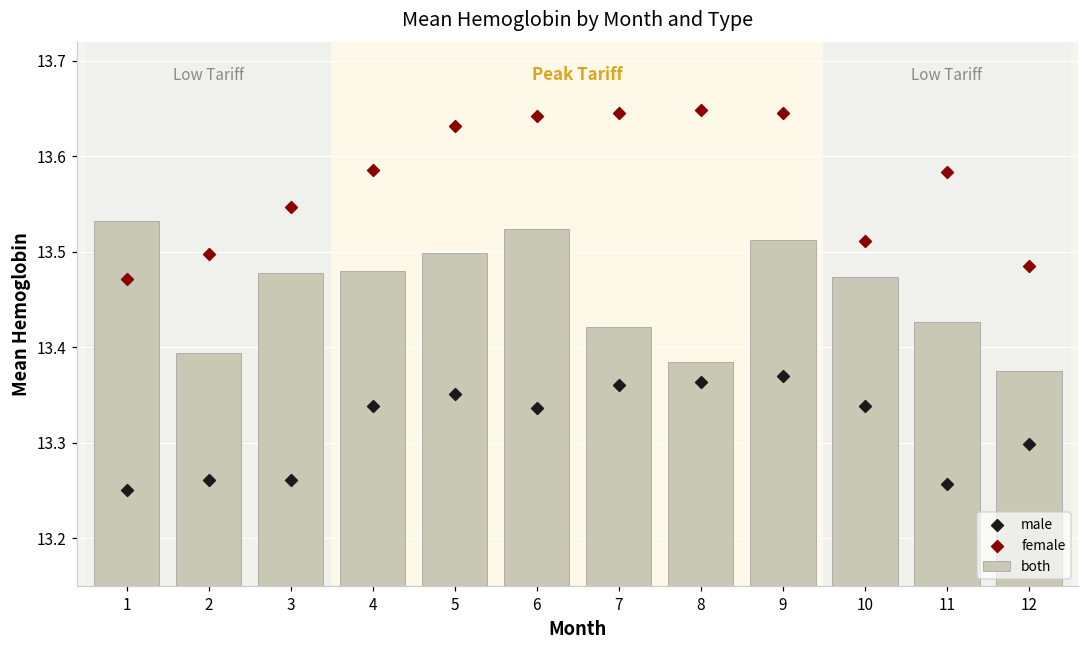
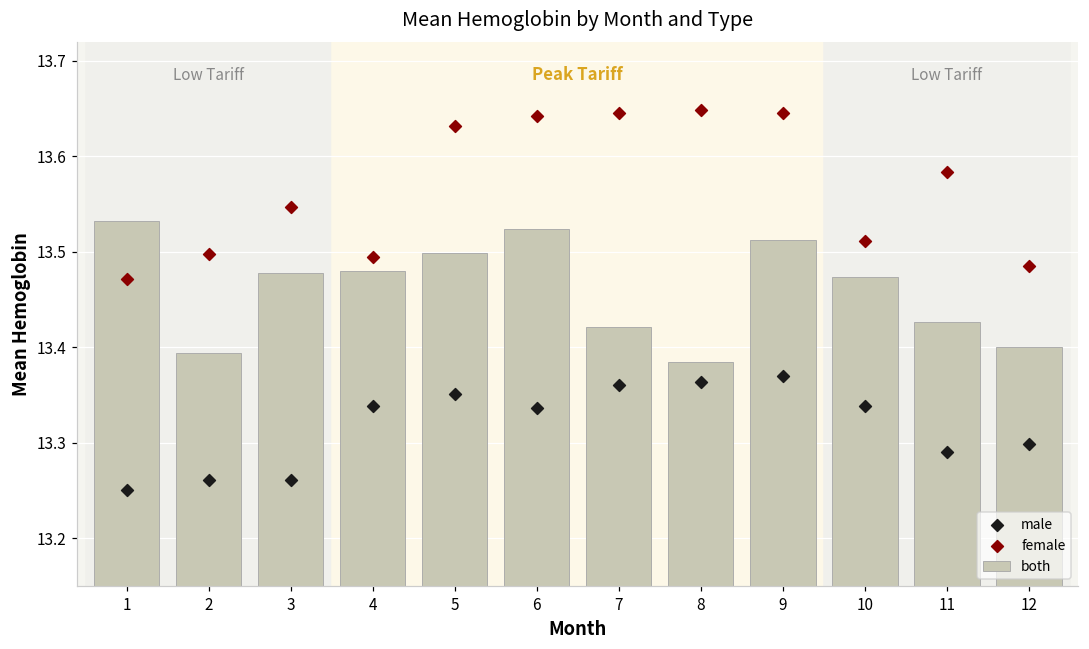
  {
    "both": {
      "1": 13.53,
      "2": 13.39,
      "3": 13.48,
      "4": 13.48,
      "5": 13.50,
      "6": 13.52,
      "7": 13.42,
      "8": 13.39,
      "9": 13.51,
      "10": 13.47,
      "11": 13.43,
-     "12": 13.37
+     "12": 13.40
    },
    "male": {
-     "11": 13.26
+     "11": 13.29
    },
    "female": {
-     "4": 13.59
+     "4": 13.49
    }
  }
